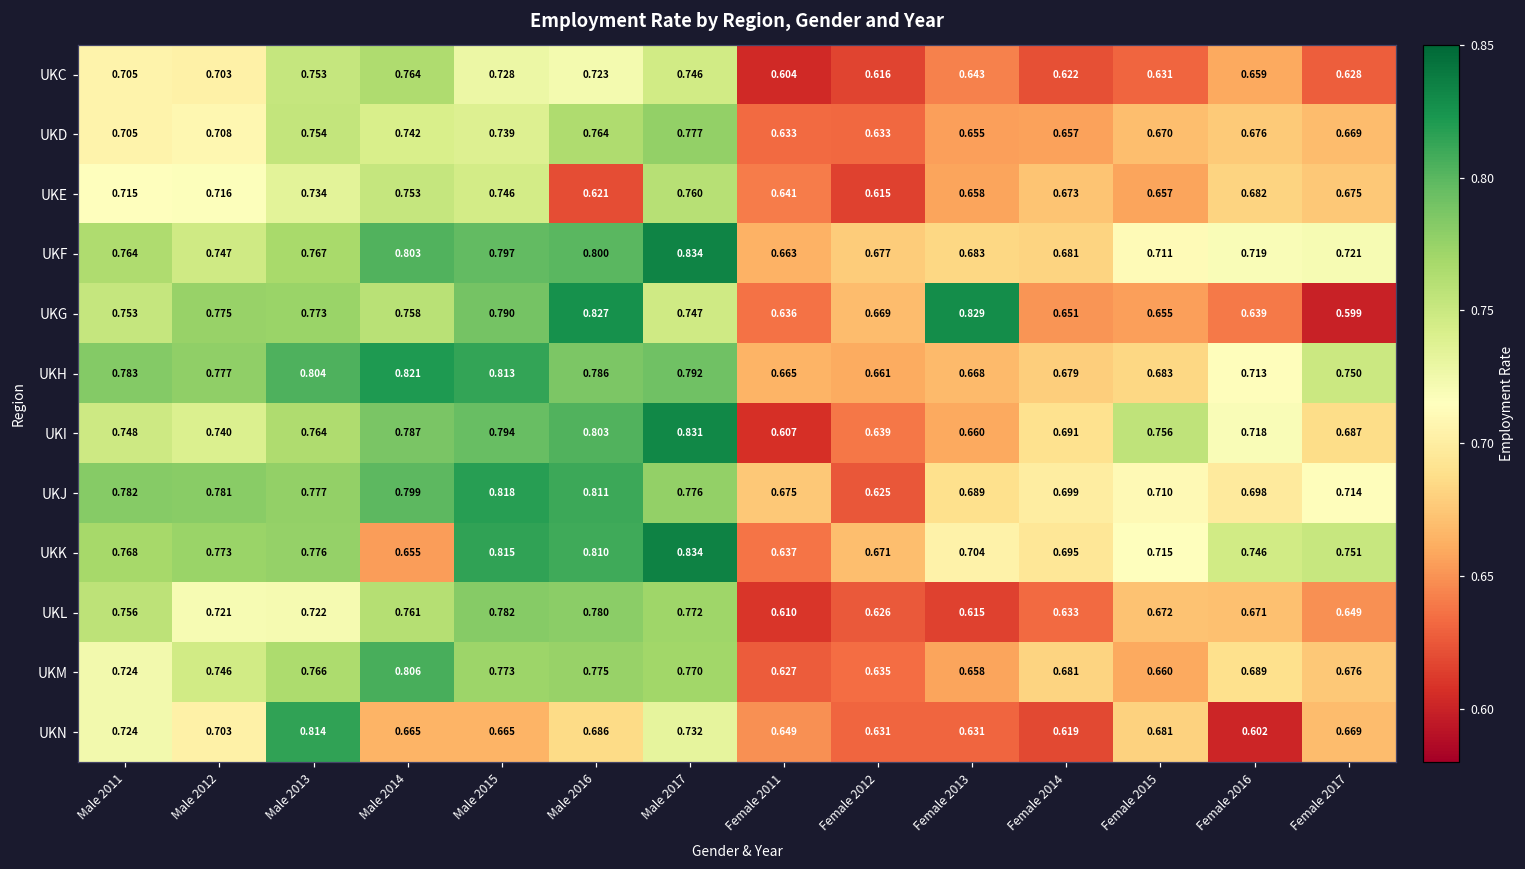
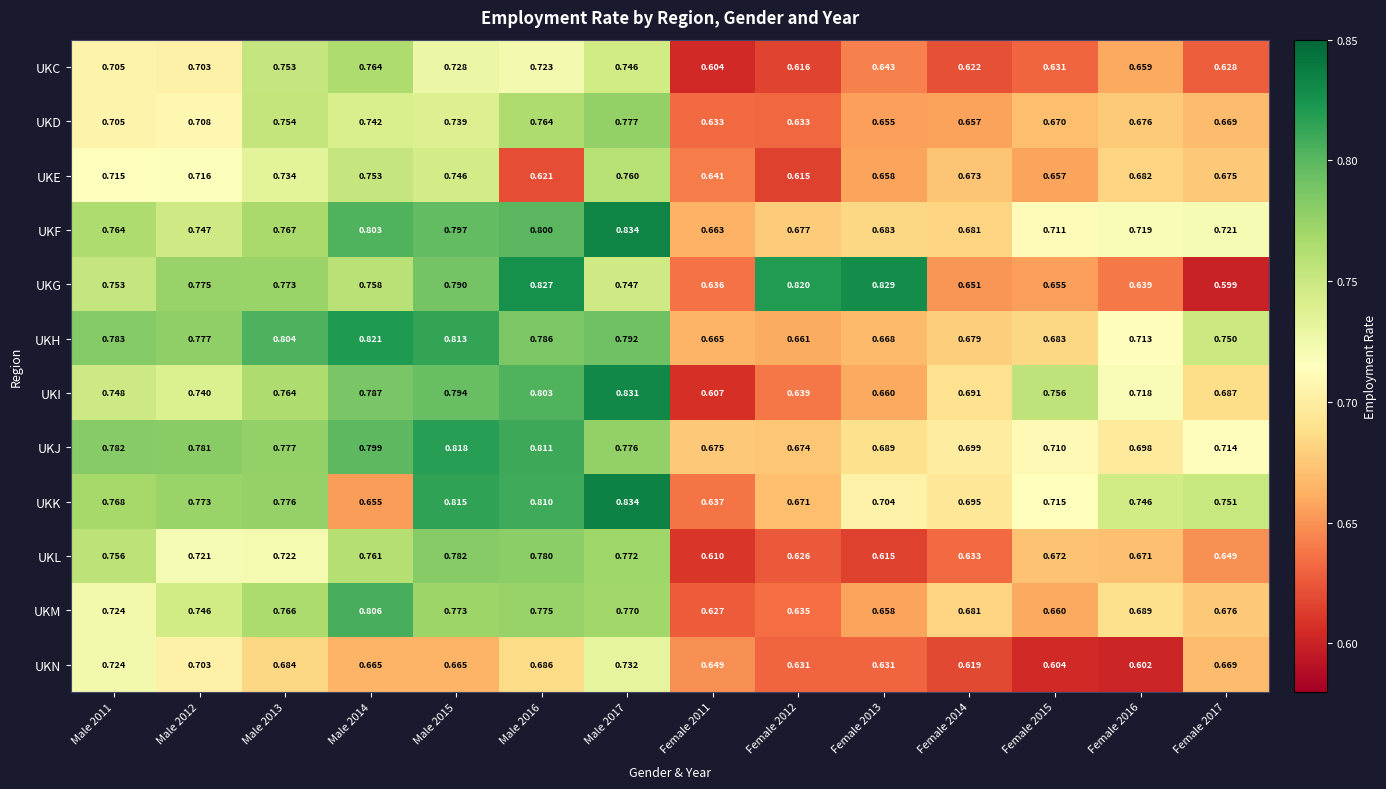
  {
    "UKC": {
      "Male 2011": 0.705,
      "Male 2012": 0.703,
      "Male 2013": 0.753,
      "Male 2014": 0.764,
      "Male 2015": 0.728,
      "Male 2016": 0.723,
      "Male 2017": 0.746,
      "Female 2011": 0.604,
      "Female 2012": 0.616,
      "Female 2013": 0.643,
      "Female 2014": 0.622,
      "Female 2015": 0.631,
      "Female 2016": 0.659,
      "Female 2017": 0.628
    },
    "UKD": {
      "Male 2011": 0.705,
      "Male 2012": 0.708,
      "Male 2013": 0.754,
      "Male 2014": 0.742,
      "Male 2015": 0.739,
      "Male 2016": 0.764,
      "Male 2017": 0.777,
      "Female 2011": 0.633,
      "Female 2012": 0.633,
      "Female 2013": 0.655,
      "Female 2014": 0.657,
      "Female 2015": 0.670,
      "Female 2016": 0.676,
      "Female 2017": 0.669
    },
    "UKE": {
      "Male 2011": 0.715,
      "Male 2012": 0.716,
      "Male 2013": 0.734,
      "Male 2014": 0.753,
      "Male 2015": 0.746,
      "Male 2016": 0.621,
      "Male 2017": 0.760,
      "Female 2011": 0.641,
      "Female 2012": 0.615,
      "Female 2013": 0.658,
      "Female 2014": 0.673,
      "Female 2015": 0.657,
      "Female 2016": 0.682,
      "Female 2017": 0.675
    },
    "UKF": {
      "Male 2011": 0.764,
      "Male 2012": 0.747,
      "Male 2013": 0.767,
      "Male 2014": 0.803,
      "Male 2015": 0.797,
      "Male 2016": 0.800,
      "Male 2017": 0.834,
      "Female 2011": 0.663,
      "Female 2012": 0.677,
      "Female 2013": 0.683,
      "Female 2014": 0.681,
      "Female 2015": 0.711,
      "Female 2016": 0.719,
      "Female 2017": 0.721
    },
    "UKG": {
      "Male 2011": 0.753,
      "Male 2012": 0.775,
      "Male 2013": 0.773,
      "Male 2014": 0.758,
      "Male 2015": 0.790,
      "Male 2016": 0.827,
      "Male 2017": 0.747,
      "Female 2011": 0.636,
-     "Female 2012": 0.669,
+     "Female 2012": 0.820,
      "Female 2013": 0.829,
      "Female 2014": 0.651,
      "Female 2015": 0.655,
      "Female 2016": 0.639,
      "Female 2017": 0.599
    },
    "UKH": {
      "Male 2011": 0.783,
      "Male 2012": 0.777,
      "Male 2013": 0.804,
      "Male 2014": 0.821,
      "Male 2015": 0.813,
      "Male 2016": 0.786,
      "Male 2017": 0.792,
      "Female 2011": 0.665,
      "Female 2012": 0.661,
      "Female 2013": 0.668,
      "Female 2014": 0.679,
      "Female 2015": 0.683,
      "Female 2016": 0.713,
      "Female 2017": 0.750
    },
    "UKI": {
      "Male 2011": 0.748,
      "Male 2012": 0.740,
      "Male 2013": 0.764,
      "Male 2014": 0.787,
      "Male 2015": 0.794,
      "Male 2016": 0.803,
      "Male 2017": 0.831,
      "Female 2011": 0.607,
      "Female 2012": 0.639,
      "Female 2013": 0.660,
      "Female 2014": 0.691,
      "Female 2015": 0.756,
      "Female 2016": 0.718,
      "Female 2017": 0.687
    },
    "UKJ": {
      "Male 2011": 0.782,
      "Male 2012": 0.781,
      "Male 2013": 0.777,
      "Male 2014": 0.799,
      "Male 2015": 0.818,
      "Male 2016": 0.811,
      "Male 2017": 0.776,
      "Female 2011": 0.675,
-     "Female 2012": 0.625,
+     "Female 2012": 0.674,
      "Female 2013": 0.689,
      "Female 2014": 0.699,
      "Female 2015": 0.710,
      "Female 2016": 0.698,
      "Female 2017": 0.714
    },
    "UKK": {
      "Male 2011": 0.768,
      "Male 2012": 0.773,
      "Male 2013": 0.776,
      "Male 2014": 0.655,
      "Male 2015": 0.815,
      "Male 2016": 0.810,
      "Male 2017": 0.834,
      "Female 2011": 0.637,
      "Female 2012": 0.671,
      "Female 2013": 0.704,
      "Female 2014": 0.695,
      "Female 2015": 0.715,
      "Female 2016": 0.746,
      "Female 2017": 0.751
    },
    "UKL": {
      "Male 2011": 0.756,
      "Male 2012": 0.721,
      "Male 2013": 0.722,
      "Male 2014": 0.761,
      "Male 2015": 0.782,
      "Male 2016": 0.780,
      "Male 2017": 0.772,
      "Female 2011": 0.610,
      "Female 2012": 0.626,
      "Female 2013": 0.615,
      "Female 2014": 0.633,
      "Female 2015": 0.672,
      "Female 2016": 0.671,
      "Female 2017": 0.649
    },
    "UKM": {
      "Male 2011": 0.724,
      "Male 2012": 0.746,
      "Male 2013": 0.766,
      "Male 2014": 0.806,
      "Male 2015": 0.773,
      "Male 2016": 0.775,
      "Male 2017": 0.770,
      "Female 2011": 0.627,
      "Female 2012": 0.635,
      "Female 2013": 0.658,
      "Female 2014": 0.681,
      "Female 2015": 0.660,
      "Female 2016": 0.689,
      "Female 2017": 0.676
    },
    "UKN": {
      "Male 2011": 0.724,
      "Male 2012": 0.703,
-     "Male 2013": 0.814,
+     "Male 2013": 0.684,
      "Male 2014": 0.665,
      "Male 2015": 0.665,
      "Male 2016": 0.686,
      "Male 2017": 0.732,
      "Female 2011": 0.649,
      "Female 2012": 0.631,
      "Female 2013": 0.631,
      "Female 2014": 0.619,
-     "Female 2015": 0.681,
+     "Female 2015": 0.604,
      "Female 2016": 0.602,
      "Female 2017": 0.669
    }
  }
